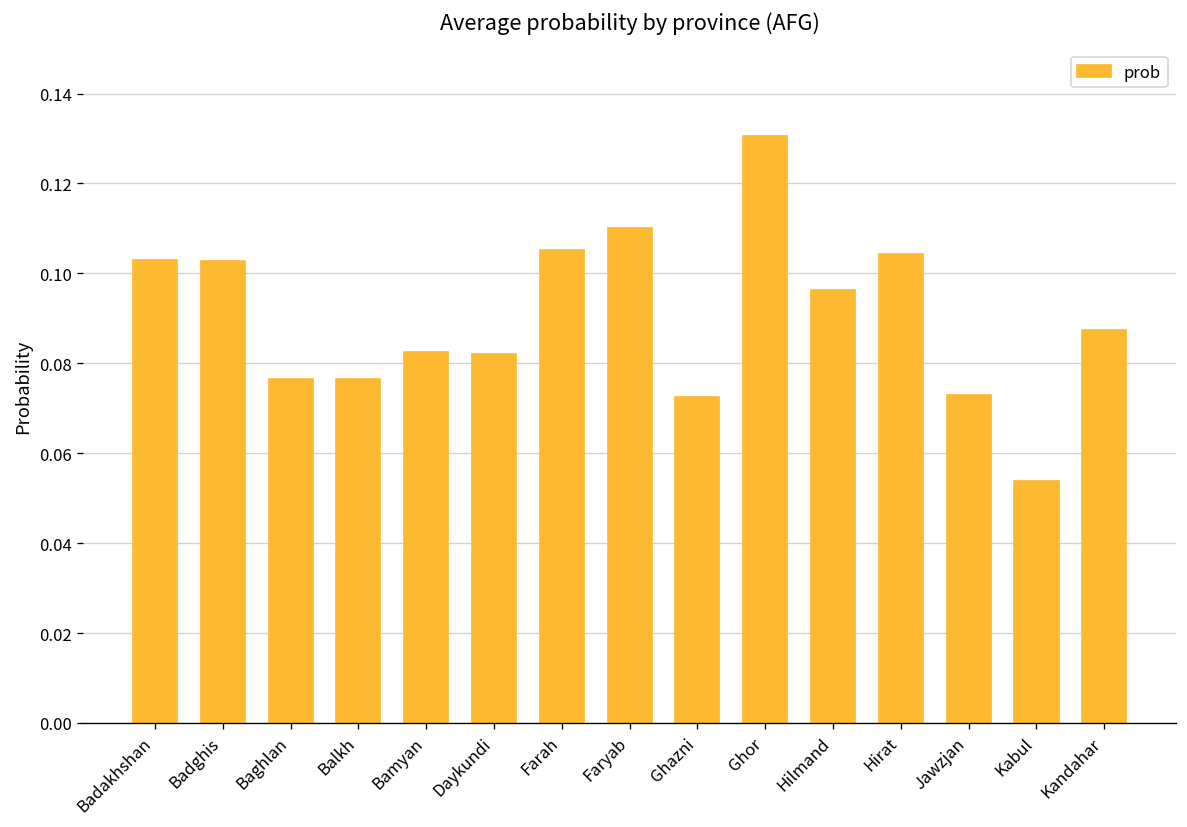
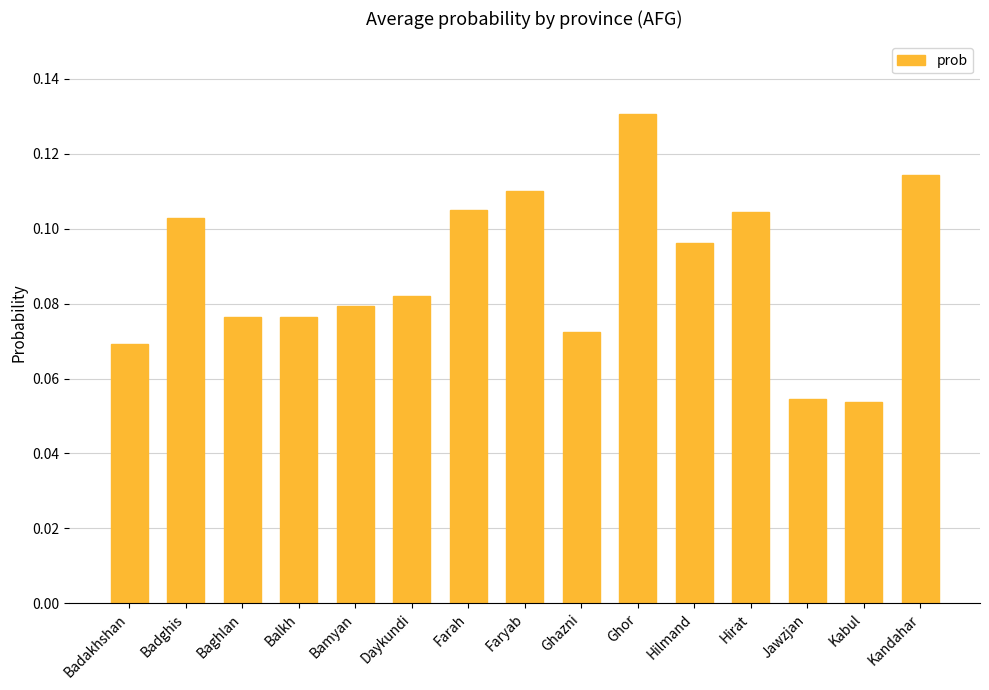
  {
-   "Badakhshan": 0.103,
+   "Badakhshan": 0.069,
    "Badghis": 0.103,
    "Baghlan": 0.076,
    "Balkh": 0.077,
-   "Bamyan": 0.083,
+   "Bamyan": 0.079,
    "Daykundi": 0.082,
    "Farah": 0.105,
    "Faryab": 0.110,
    "Ghazni": 0.072,
    "Ghor": 0.131,
    "Hilmand": 0.096,
    "Hirat": 0.104,
-   "Jawzjan": 0.073,
+   "Jawzjan": 0.055,
    "Kabul": 0.054,
-   "Kandahar": 0.087
+   "Kandahar": 0.114
  }
